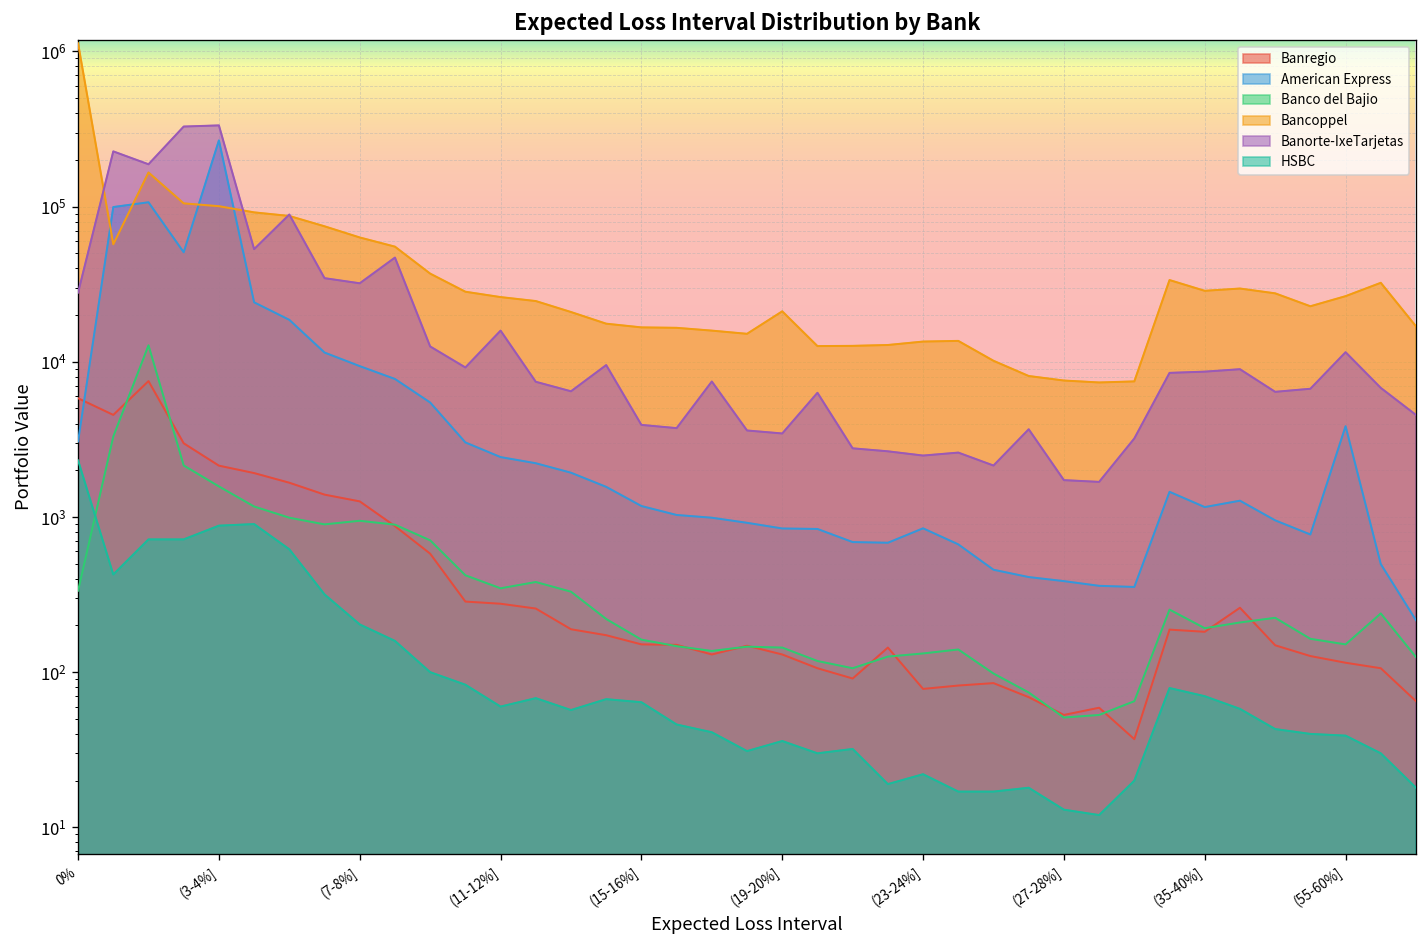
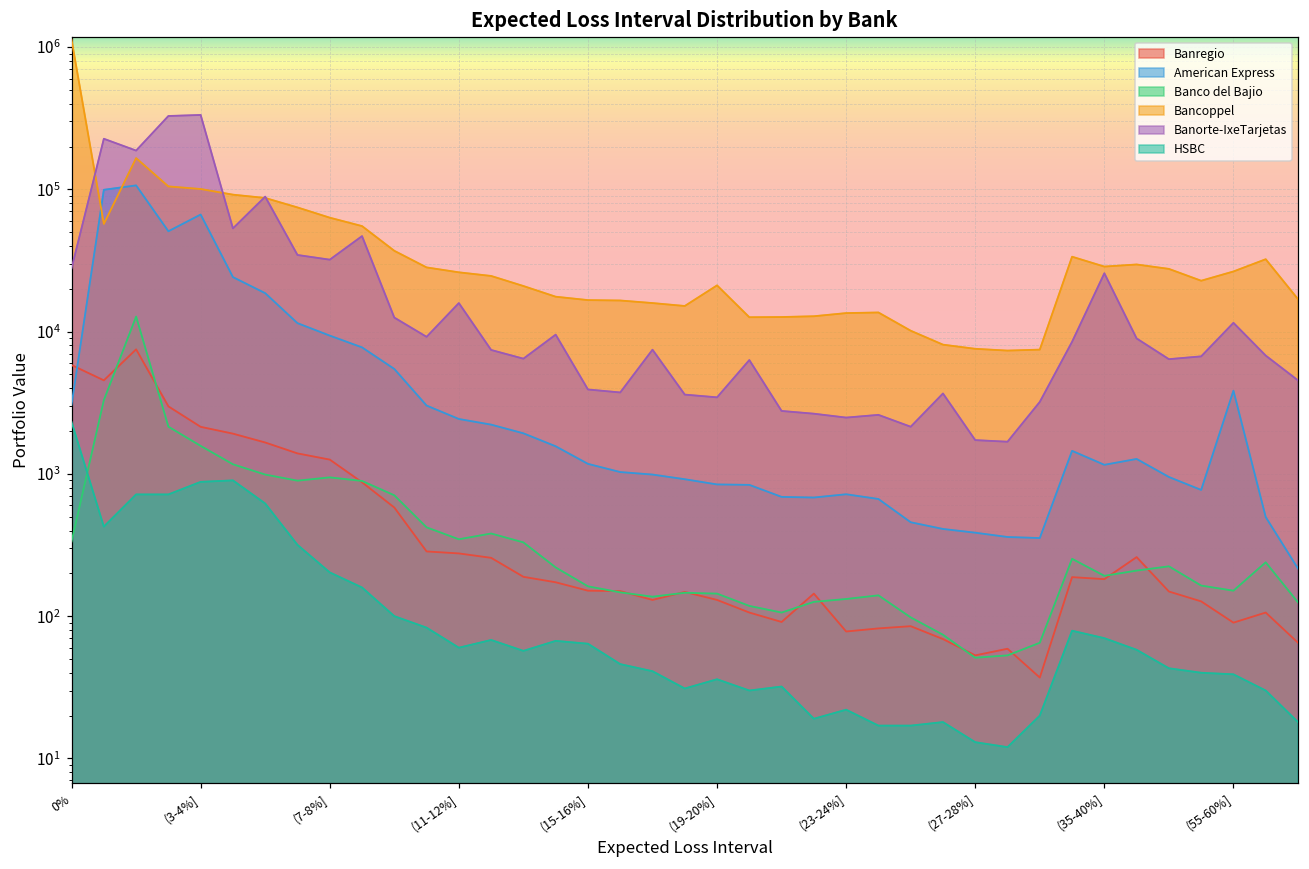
  {
    "Banregio": {
      "0%": 6000,
      "(3-4%]": 2100,
      "(7-8%]": 1300,
      "(11-12%]": 280,
      "(15-16%]": 150,
      "(19-20%]": 130,
      "(23-24%]": 80,
      "(35-40%]": 180,
-     "(55-60%]": 120
+     "(55-60%]": 90
    },
    "American Express": {
      "0%": 3100,
-     "(3-4%]": 270000,
+     "(3-4%]": 70000,
      "(7-8%]": 9000,
      "(11-12%]": 2400,
      "(15-16%]": 1200,
      "(19-20%]": 800,
-     "(23-24%]": 800,
+     "(23-24%]": 700,
      "(27-28%]": 390,
      "(35-40%]": 1200,
      "(55-60%]": 3800
    },
    "Bancoppel": {
      "0%": 1100000,
      "(3-4%]": 100000,
      "(7-8%]": 60000,
      "(11-12%]": 26000,
      "(15-16%]": 17000,
      "(19-20%]": 21000,
      "(23-24%]": 13000,
      "(27-28%]": 8000,
      "(35-40%]": 29000,
      "(55-60%]": 26000
    },
    "Banorte-IxeTarjetas": {
      "0%": 28000,
      "(3-4%]": 330000,
      "(7-8%]": 32000,
      "(11-12%]": 16000,
      "(15-16%]": 3900,
      "(19-20%]": 3500,
      "(23-24%]": 2500,
      "(27-28%]": 1700,
-     "(35-40%]": 9000,
+     "(35-40%]": 26000,
      "(55-60%]": 12000
    }
  }
